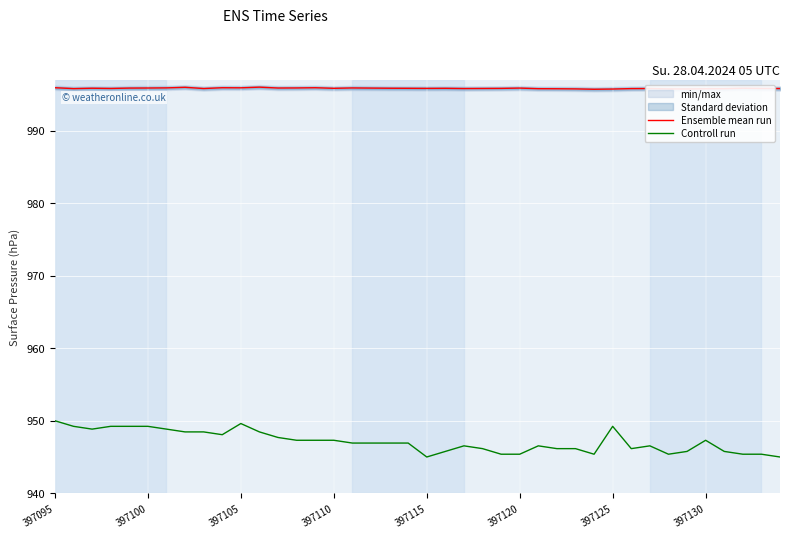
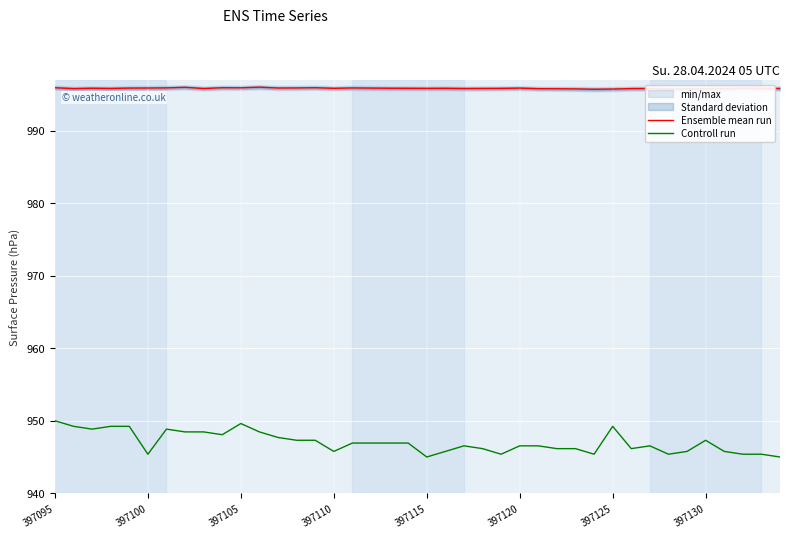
  {
    "Controll run": {
      "397095": 950,
-     "397100": 949,
+     "397100": 945,
      "397105": 950,
-     "397110": 947,
+     "397110": 946,
      "397115": 945,
-     "397120": 945,
+     "397120": 947,
      "397125": 949,
      "397130": 947
    }
  }
